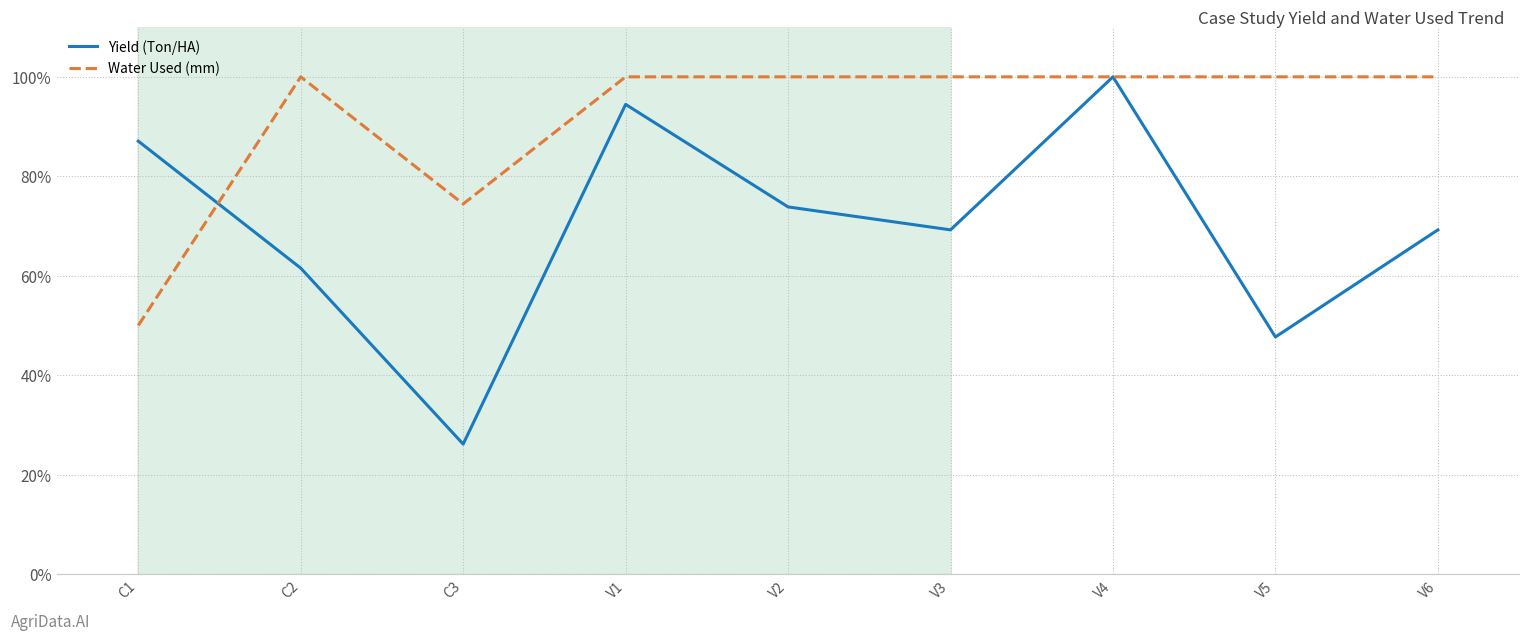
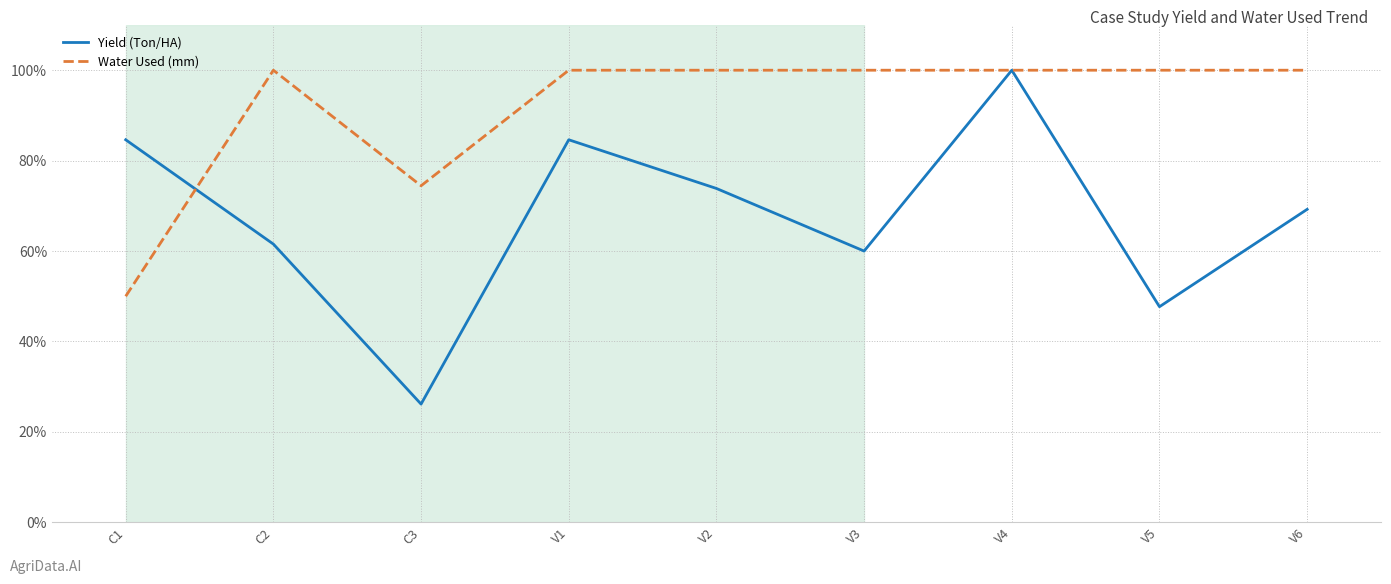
  {
    "Yield (Ton/HA)": {
-     "C1": "87%",
+     "C1": "85%",
      "C2": "62%",
      "C3": "26%",
-     "V1": "94%",
+     "V1": "85%",
      "V2": "74%",
-     "V3": "69%",
+     "V3": "60%",
      "V5": "48%",
      "V6": "69%"
    },
    "Water Used (mm)": {
      "C1": "50%",
      "C2": "100%",
      "C3": "74%",
      "V1": "100%",
      "V2": "100%",
      "V3": "100%",
      "V5": "100%",
      "V6": "100%"
    }
  }
